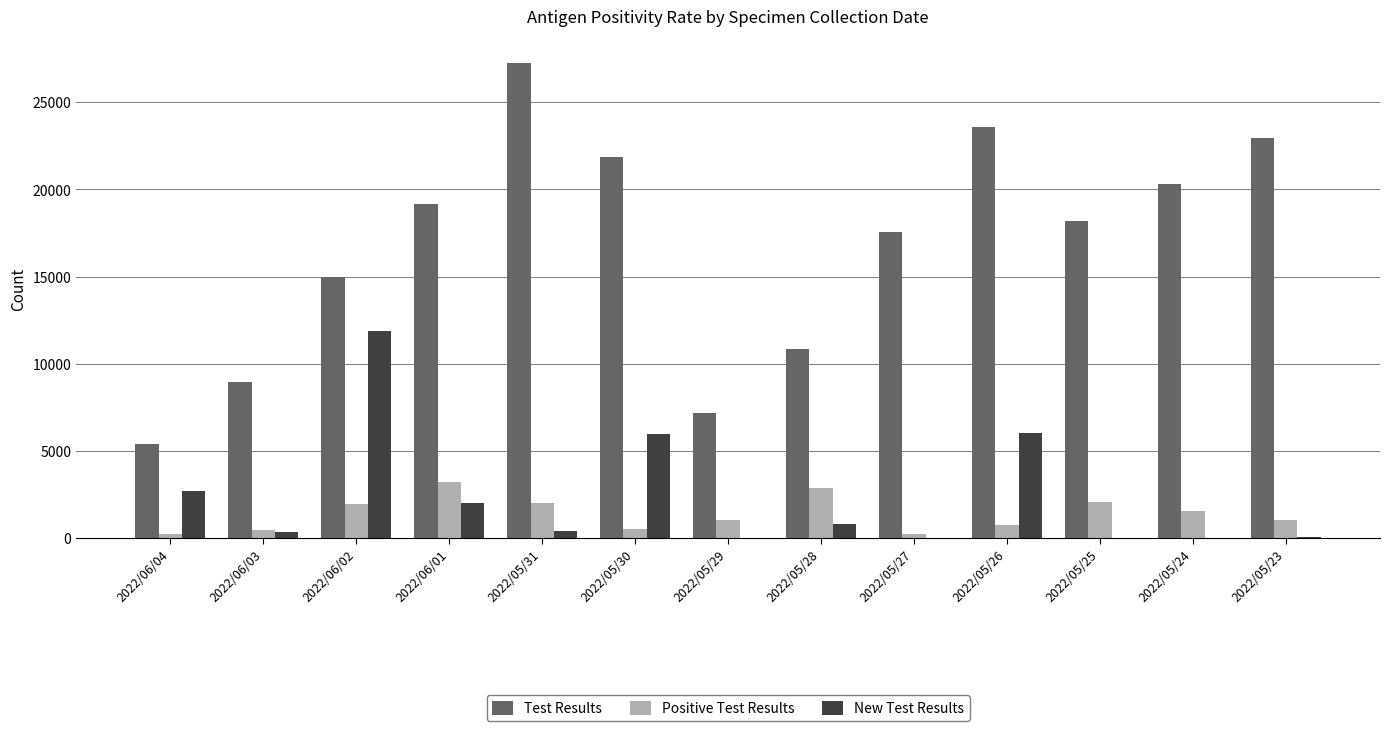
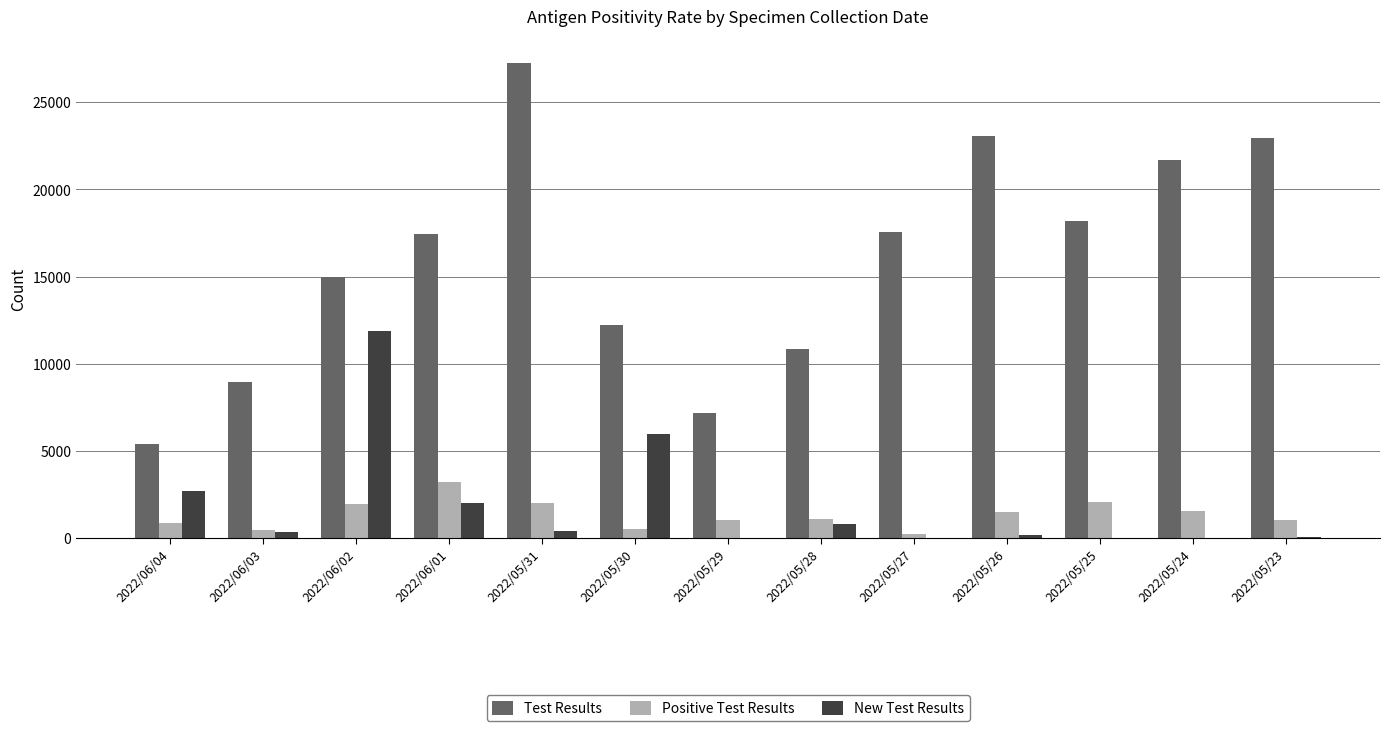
  {
    "Test Results": {
      "2022/06/04": 5400,
      "2022/06/03": 9000,
      "2022/06/02": 15000,
-     "2022/06/01": 19200,
+     "2022/06/01": 17500,
      "2022/05/31": 27300,
-     "2022/05/30": 21900,
+     "2022/05/30": 12200,
      "2022/05/29": 7200,
      "2022/05/28": 10800,
      "2022/05/27": 17600,
-     "2022/05/26": 23600,
+     "2022/05/26": 23100,
      "2022/05/25": 18200,
-     "2022/05/24": 20300,
+     "2022/05/24": 21700,
      "2022/05/23": 22900
    },
    "Positive Test Results": {
-     "2022/06/04": 300,
+     "2022/06/04": 900,
      "2022/06/03": 500,
      "2022/06/02": 2000,
      "2022/06/01": 3200,
      "2022/05/31": 2000,
      "2022/05/30": 600,
      "2022/05/29": 1000,
-     "2022/05/28": 2900,
+     "2022/05/28": 1100,
      "2022/05/27": 300,
-     "2022/05/26": 800,
+     "2022/05/26": 1500,
      "2022/05/25": 2100,
      "2022/05/24": 1600,
      "2022/05/23": 1000
    },
    "New Test Results": {
      "2022/06/04": 2700,
      "2022/06/03": 400,
      "2022/06/02": 11900,
      "2022/06/01": 2000,
      "2022/05/31": 400,
      "2022/05/30": 6000,
      "2022/05/28": 800,
-     "2022/05/26": 6100
+     "2022/05/26": 200
    }
  }
